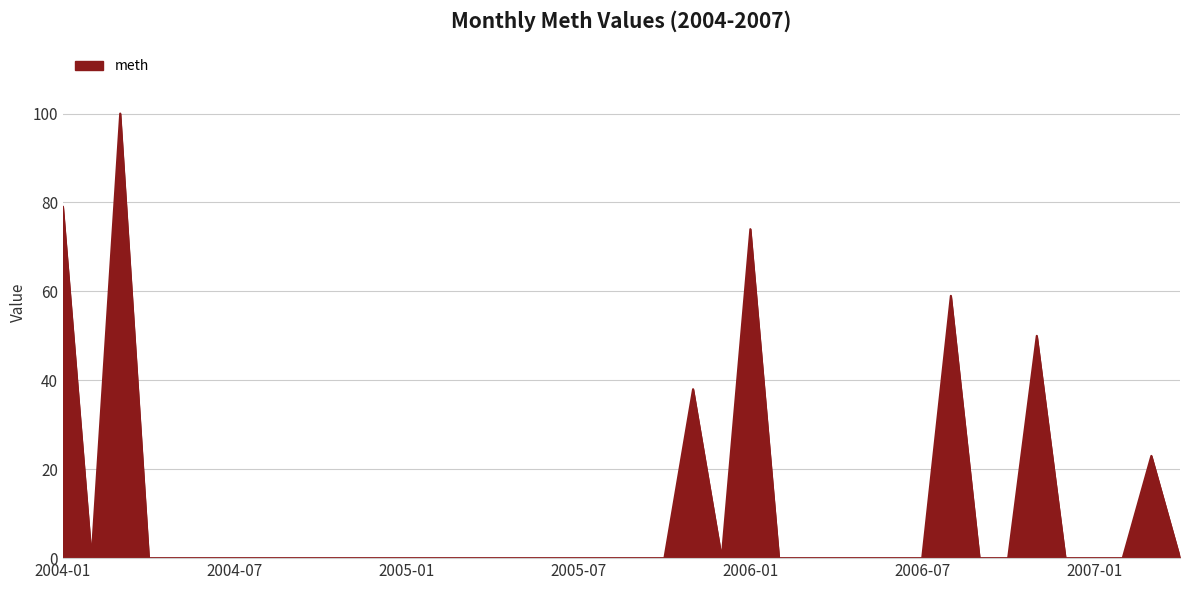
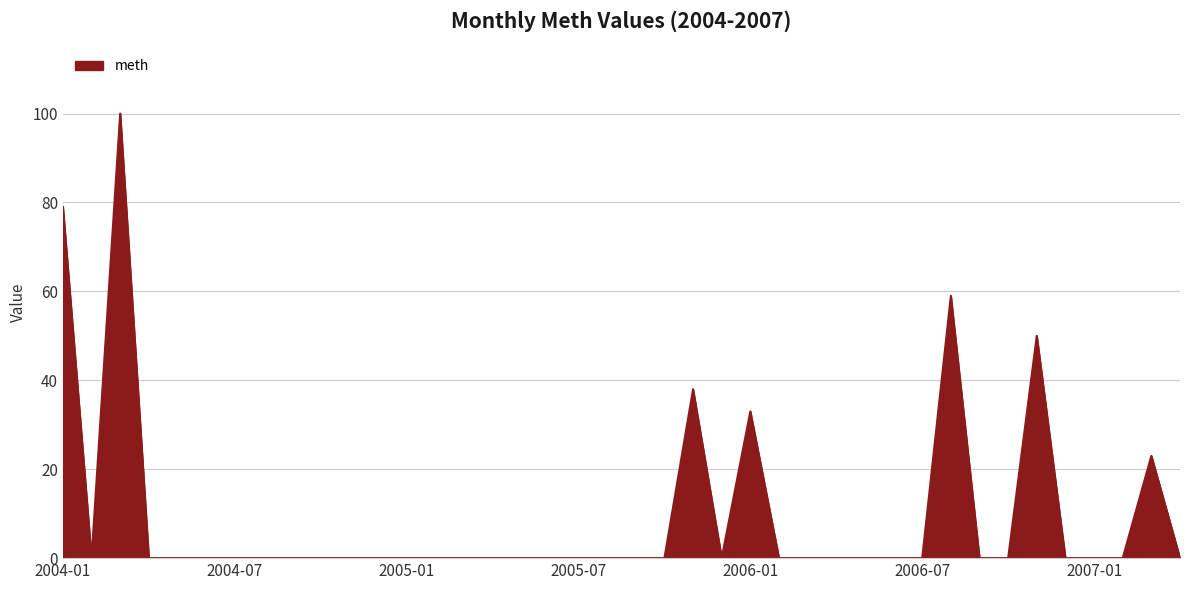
  {
    "2004-01": 79,
    "2004-07": 0,
    "2005-01": 0,
    "2005-07": 0,
-   "2006-01": 74,
+   "2006-01": 33,
    "2006-07": 0,
    "2007-01": 0
  }
